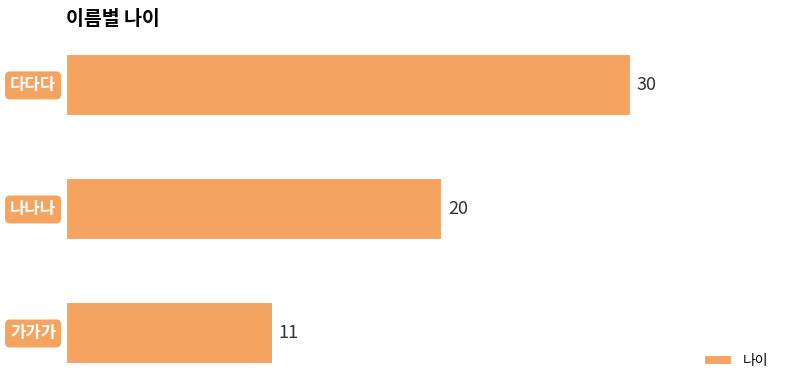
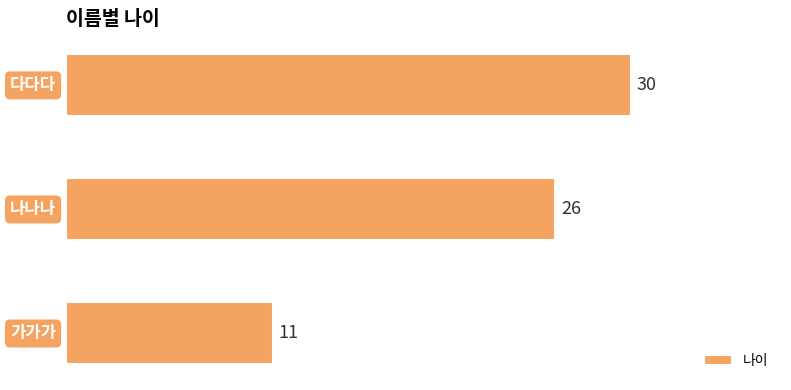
  {
    "다다다": 30,
-   "나나나": 20,
+   "나나나": 26,
    "가가가": 11
  }
